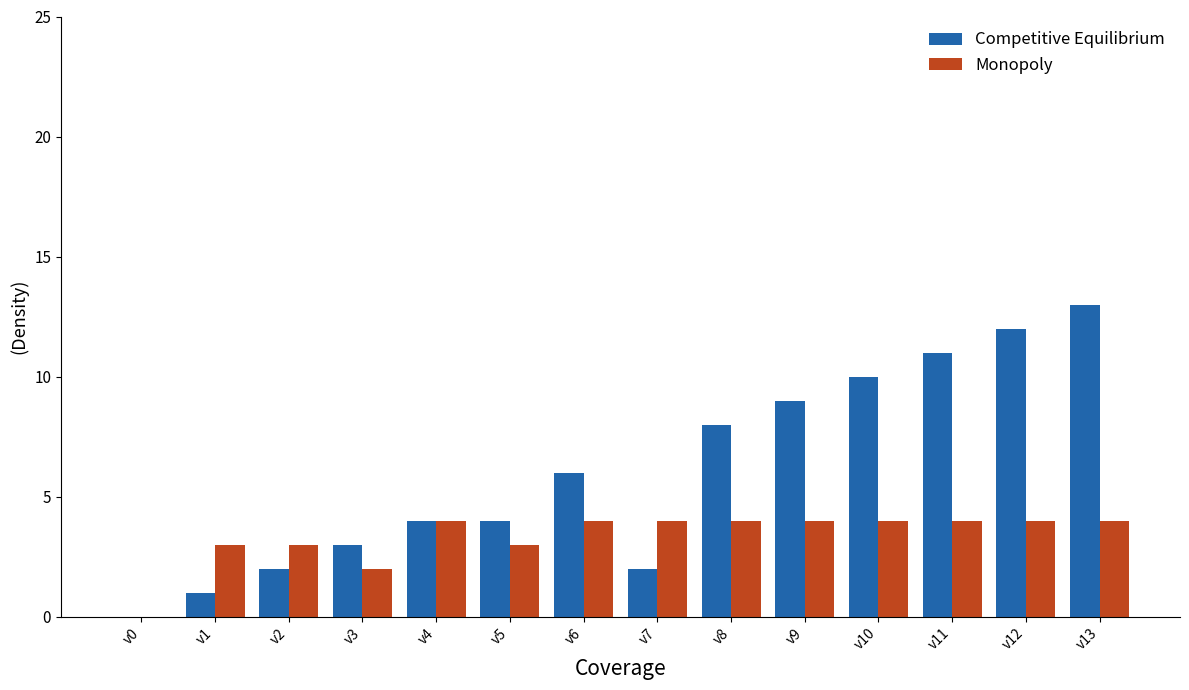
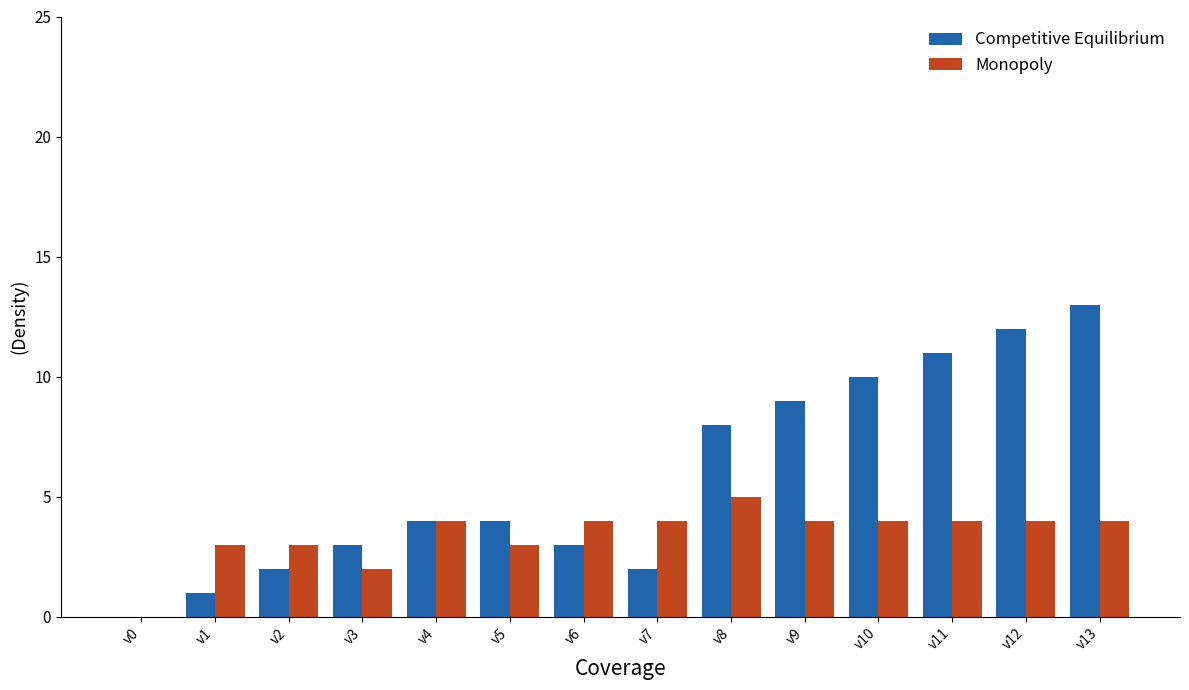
  {
    "Competitive Equilibrium": {
      "v0": 0,
      "v1": 1,
      "v2": 2,
      "v3": 3,
      "v4": 4,
      "v5": 4,
-     "v6": 6,
+     "v6": 3,
      "v7": 2,
      "v8": 8,
      "v9": 9,
      "v10": 10,
      "v11": 11,
      "v12": 12,
      "v13": 13
    },
    "Monopoly": {
      "v0": 0,
      "v1": 3,
      "v2": 3,
      "v3": 2,
      "v4": 4,
      "v5": 3,
      "v6": 4,
      "v7": 4,
-     "v8": 4,
+     "v8": 5,
      "v9": 4,
      "v10": 4,
      "v11": 4,
      "v12": 4,
      "v13": 4
    }
  }
